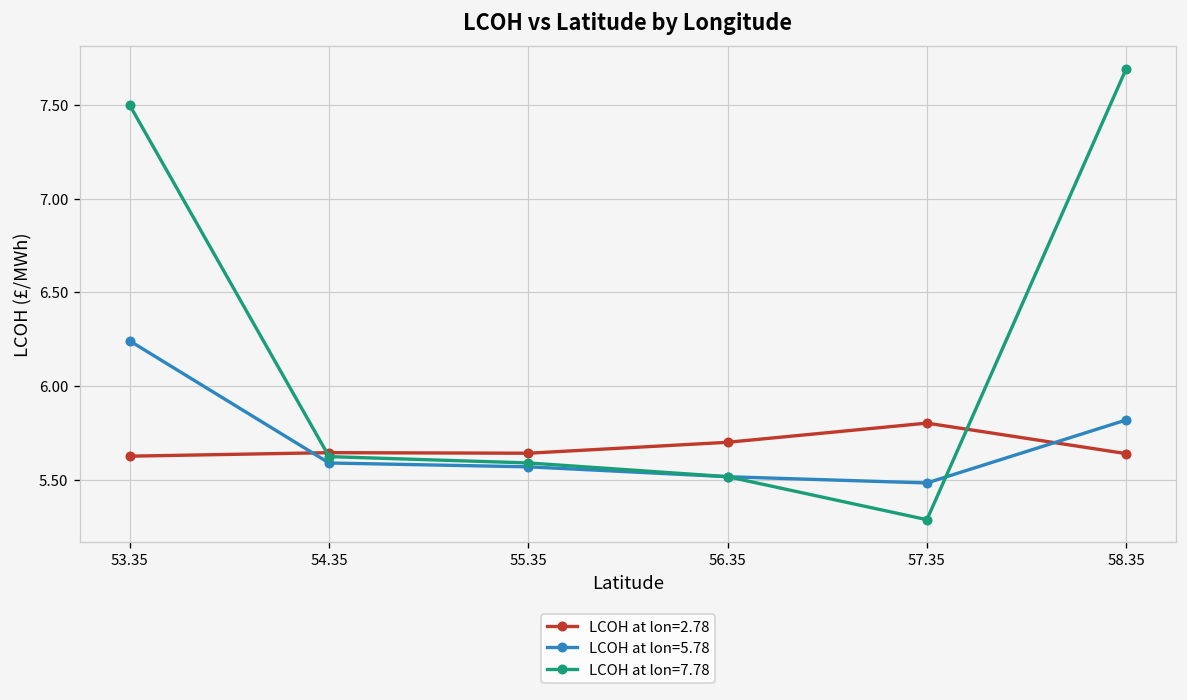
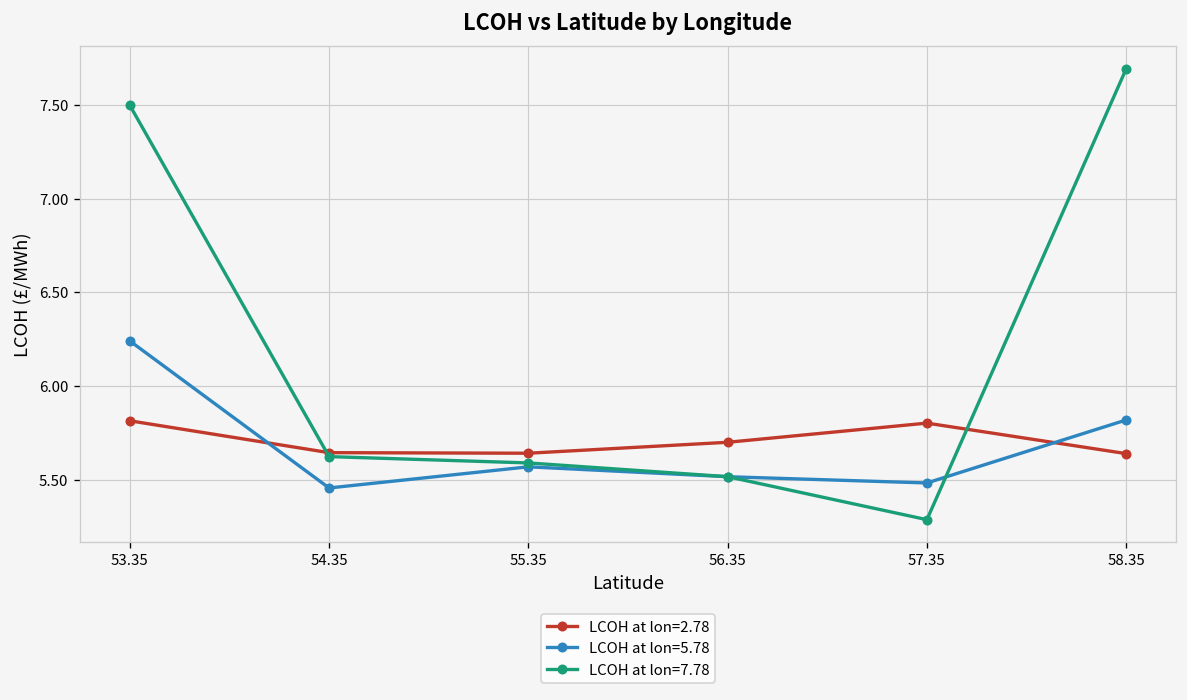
  {
    "LCOH at lon=2.78": {
-     "53.35": 5.63,
+     "53.35": 5.82,
      "54.35": 5.65,
      "55.35": 5.64,
      "56.35": 5.70,
      "57.35": 5.80,
      "58.35": 5.64
    },
    "LCOH at lon=5.78": {
      "53.35": 6.24,
-     "54.35": 5.59,
+     "54.35": 5.46,
      "55.35": 5.57,
      "57.35": 5.49,
      "58.35": 5.82
    },
    "LCOH at lon=7.78": {
      "53.35": 7.50,
      "54.35": 5.63,
      "55.35": 5.59,
      "57.35": 5.29,
      "58.35": 7.69
    }
  }
